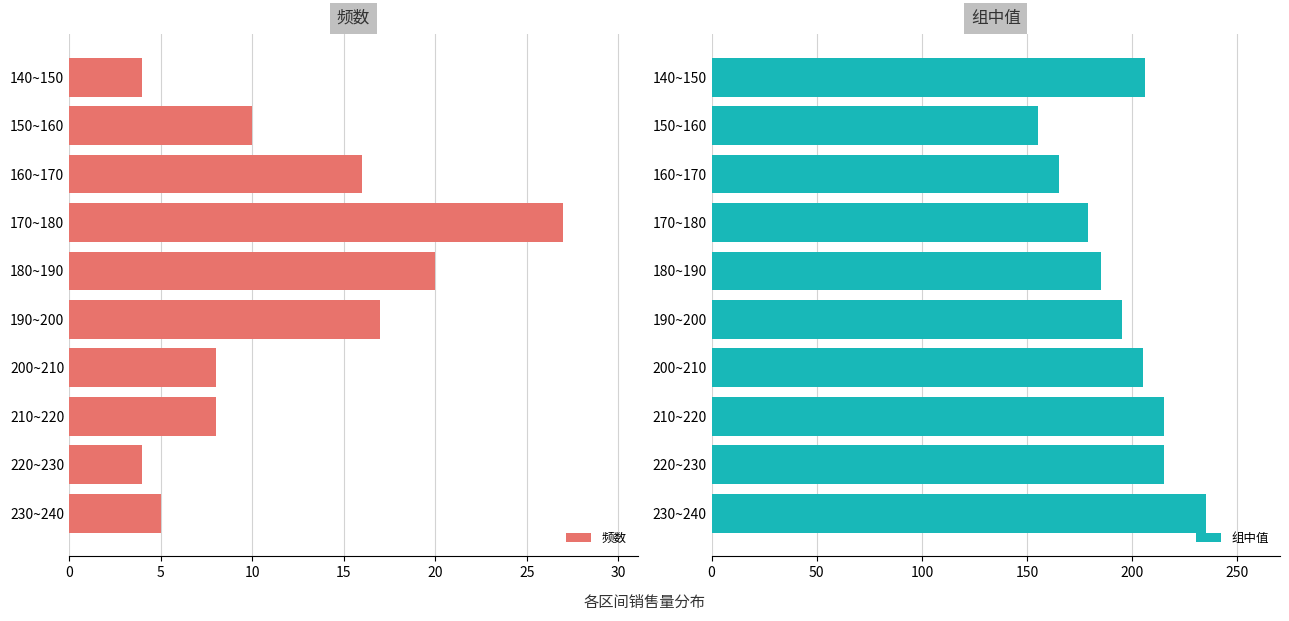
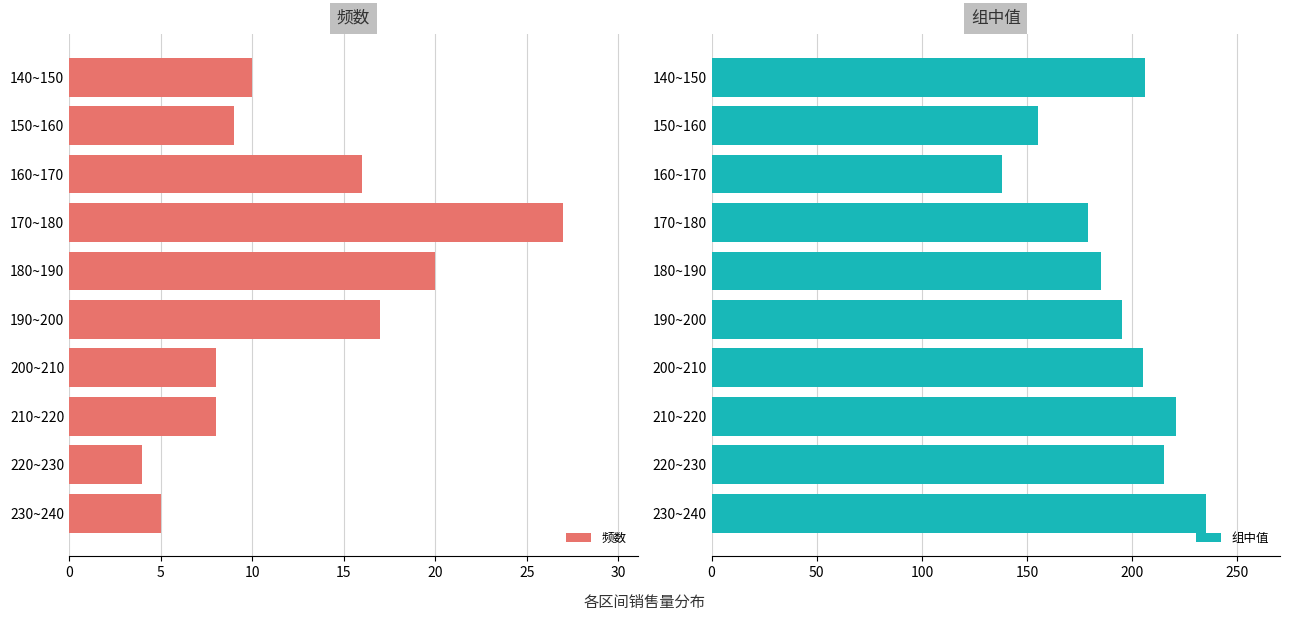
  {
    "频数": {
-     "140~150": 4,
-     "150~160": 10,
+     "140~150": 10,
+     "150~160": 9,
      "160~170": 16,
      "170~180": 27,
      "180~190": 20,
      "190~200": 17,
      "200~210": 8,
      "210~220": 8,
      "220~230": 4,
      "230~240": 5
    },
    "组中值": {
      "140~150": 206,
      "150~160": 155,
-     "160~170": 165,
+     "160~170": 138,
      "170~180": 179,
      "180~190": 185,
      "190~200": 195,
      "200~210": 205,
-     "210~220": 215,
+     "210~220": 221,
      "220~230": 215,
      "230~240": 235
    }
  }
